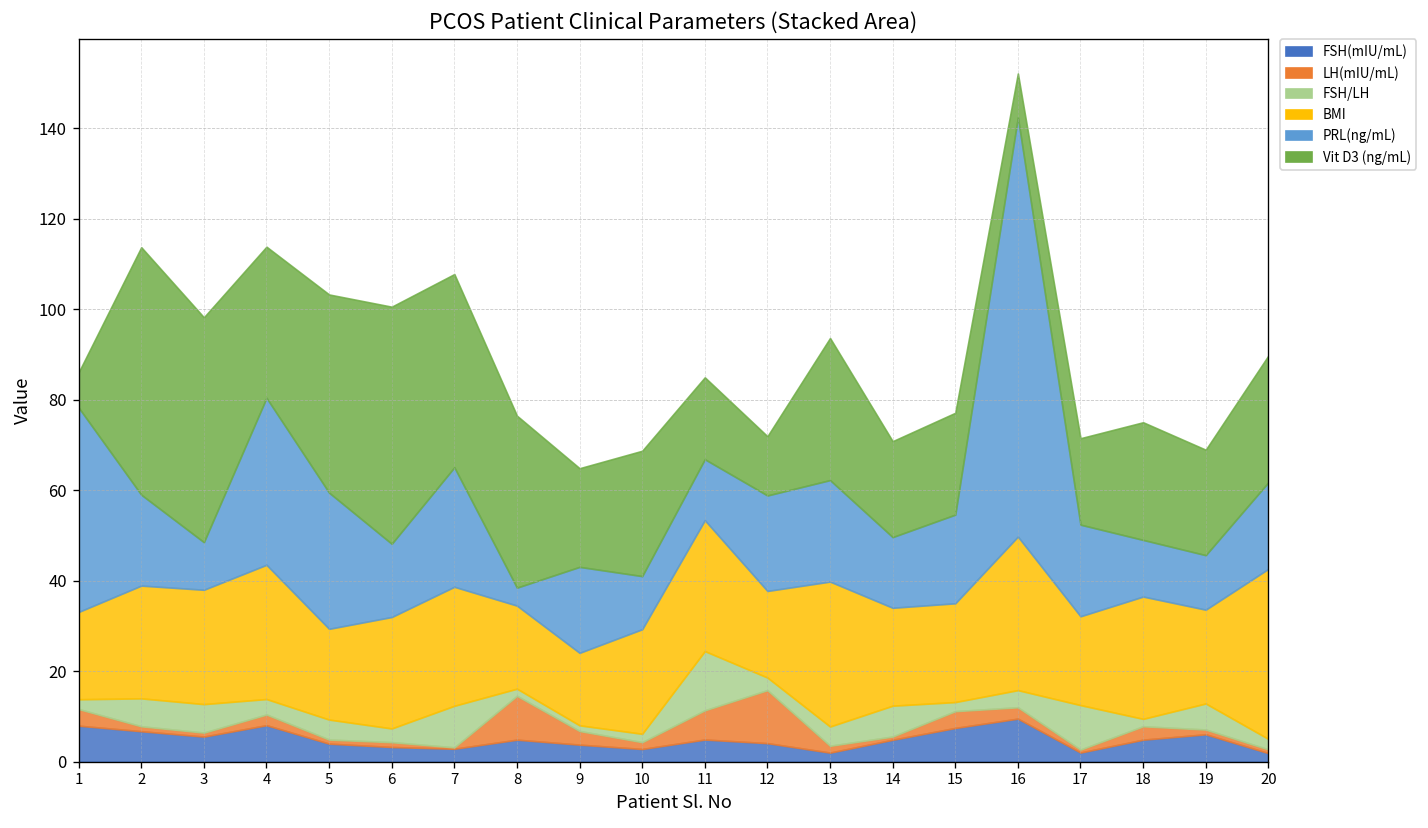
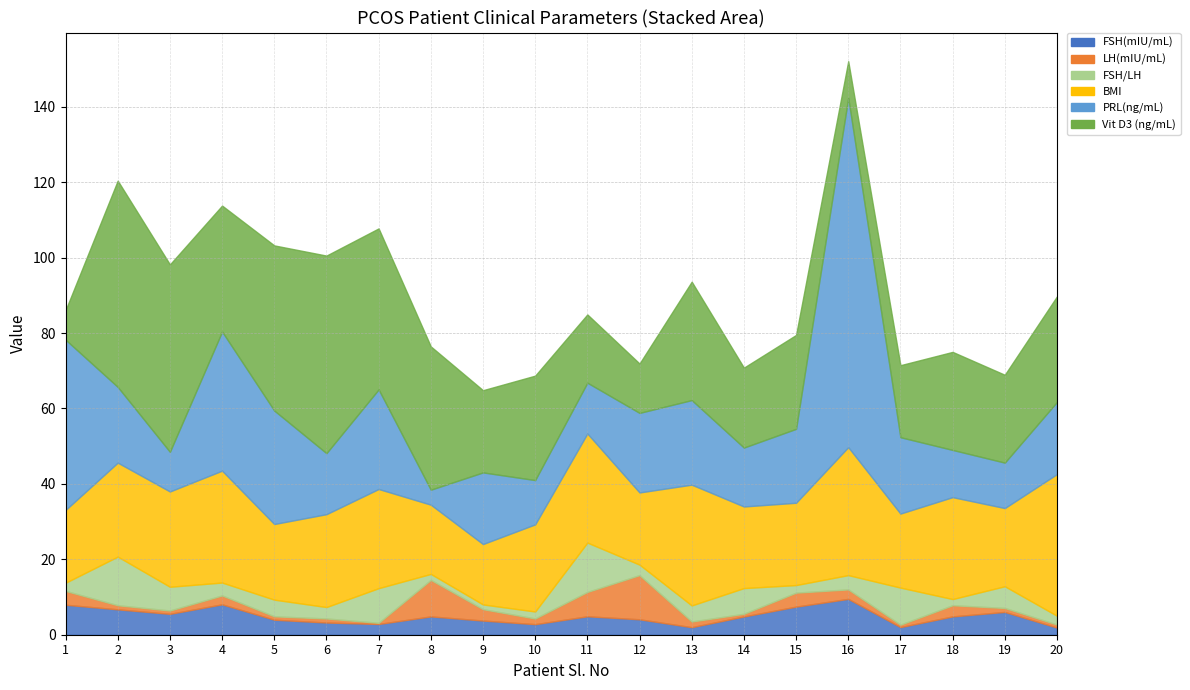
  {
    "LH(mIU/mL)": {
      "1": 4,
      "2": 1,
      "3": 1,
      "4": 2,
      "5": 1,
      "6": 1,
      "8": 10,
      "9": 3,
      "10": 2,
      "11": 6,
      "12": 12,
      "13": 2,
      "14": 1,
      "15": 4,
      "16": 3,
      "18": 3,
      "19": 1,
      "20": 1
    },
    "FSH/LH": {
      "1": 2,
-     "2": 6,
+     "2": 13,
      "3": 6,
      "4": 3,
      "5": 4,
      "6": 3,
      "7": 9,
      "8": 2,
      "9": 1,
      "10": 2,
      "11": 13,
      "12": 3,
      "13": 4,
      "14": 7,
      "15": 2,
      "16": 4,
      "17": 10,
      "18": 2,
      "19": 6,
      "20": 2
    },
    "BMI": {
      "1": 19,
      "2": 25,
      "3": 25,
      "4": 30,
      "5": 20,
      "6": 25,
      "7": 26,
      "8": 18,
      "9": 16,
      "10": 23,
      "11": 29,
      "12": 19,
      "13": 32,
      "14": 22,
      "15": 22,
      "16": 34,
      "17": 20,
      "18": 27,
      "19": 21,
      "20": 38
    },
    "Vit D3 (ng/mL)": {
      "1": 8,
      "2": 55,
      "3": 50,
      "4": 33,
      "5": 44,
      "6": 52,
      "7": 43,
      "8": 38,
      "9": 22,
      "10": 28,
      "11": 18,
      "12": 13,
      "13": 31,
      "14": 21,
-     "15": 22,
+     "15": 25,
      "16": 10,
      "17": 19,
      "18": 26,
      "19": 23,
      "20": 28
    }
  }
